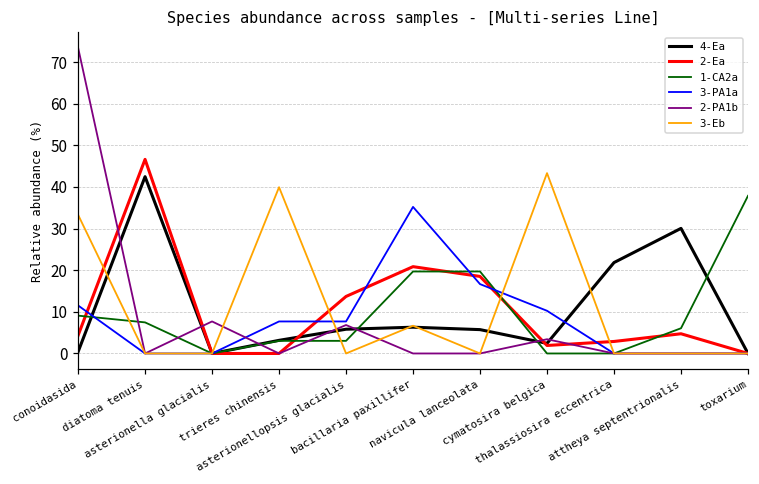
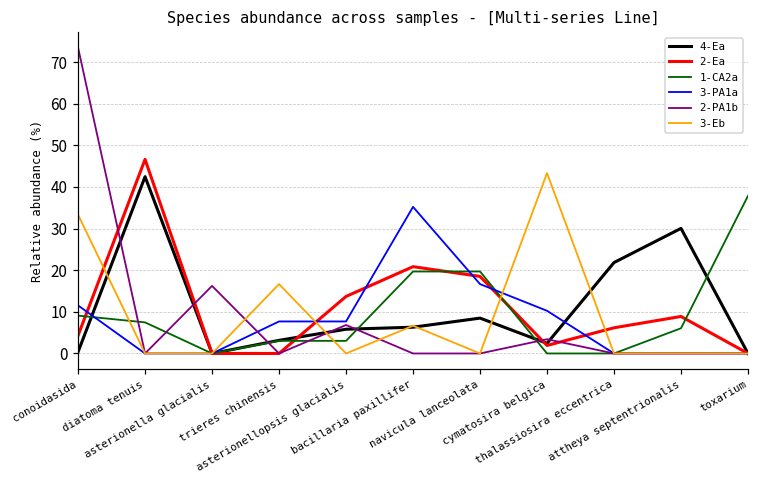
  {
    "4-Ea": {
      "conoidasida": 0,
      "diatoma tenuis": 42,
      "asterionellopsis glacialis": 6,
-     "navicula lanceolata": 6,
+     "navicula lanceolata": 8,
      "thalassiosira eccentrica": 22,
      "attheya septentrionalis": 30
    },
    "2-Ea": {
      "conoidasida": 4,
      "diatoma tenuis": 47,
      "asterionellopsis glacialis": 14,
      "bacillaria paxillifer": 21,
      "navicula lanceolata": 19,
-     "thalassiosira eccentrica": 3,
-     "attheya septentrionalis": 5
+     "thalassiosira eccentrica": 6,
+     "attheya septentrionalis": 9
    },
    "1-CA2a": {
      "conoidasida": 9,
      "diatoma tenuis": 7,
      "asterionellopsis glacialis": 3,
      "bacillaria paxillifer": 20,
      "navicula lanceolata": 20,
      "cymatosira belgica": 0,
      "attheya septentrionalis": 6,
      "toxarium": 38
    },
    "3-PA1a": {
      "conoidasida": 12,
      "trieres chinensis": 8,
      "asterionellopsis glacialis": 8,
      "bacillaria paxillifer": 35,
      "navicula lanceolata": 17,
      "cymatosira belgica": 10
    },
    "2-PA1b": {
      "conoidasida": 74,
-     "asterionella glacialis": 8,
+     "asterionella glacialis": 16,
      "asterionellopsis glacialis": 7,
      "bacillaria paxillifer": 0,
      "cymatosira belgica": 3
    },
    "3-Eb": {
      "conoidasida": 33,
-     "trieres chinensis": 40,
+     "trieres chinensis": 17,
      "asterionellopsis glacialis": 0,
      "cymatosira belgica": 43
    }
  }
